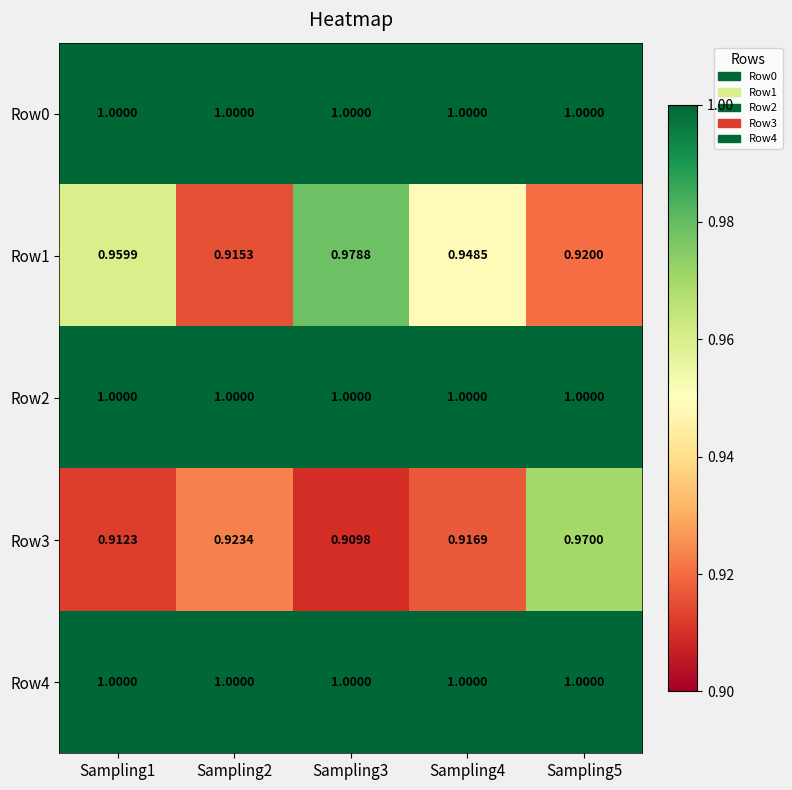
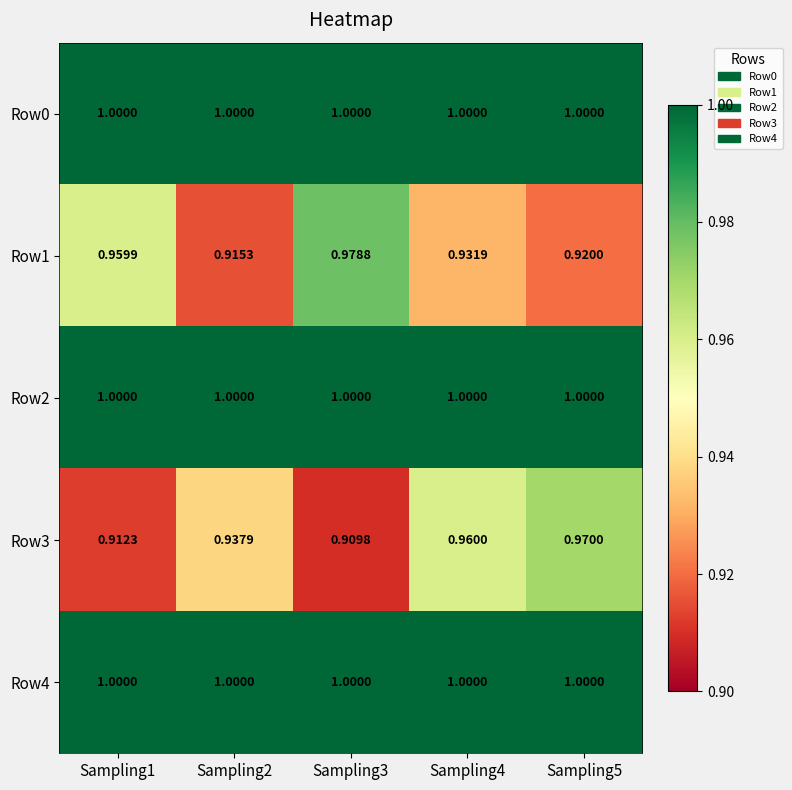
  {
    "Row0": {
      "Sampling1": 1.0000,
      "Sampling2": 1.0000,
      "Sampling3": 1.0000,
      "Sampling4": 1.0000,
      "Sampling5": 1.0000
    },
    "Row1": {
      "Sampling1": 0.9599,
      "Sampling2": 0.9153,
      "Sampling3": 0.9788,
-     "Sampling4": 0.9485,
+     "Sampling4": 0.9319,
      "Sampling5": 0.9200
    },
    "Row2": {
      "Sampling1": 1.0000,
      "Sampling2": 1.0000,
      "Sampling3": 1.0000,
      "Sampling4": 1.0000,
      "Sampling5": 1.0000
    },
    "Row3": {
      "Sampling1": 0.9123,
-     "Sampling2": 0.9234,
+     "Sampling2": 0.9379,
      "Sampling3": 0.9098,
-     "Sampling4": 0.9169,
+     "Sampling4": 0.9600,
      "Sampling5": 0.9700
    },
    "Row4": {
      "Sampling1": 1.0000,
      "Sampling2": 1.0000,
      "Sampling3": 1.0000,
      "Sampling4": 1.0000,
      "Sampling5": 1.0000
    }
  }
